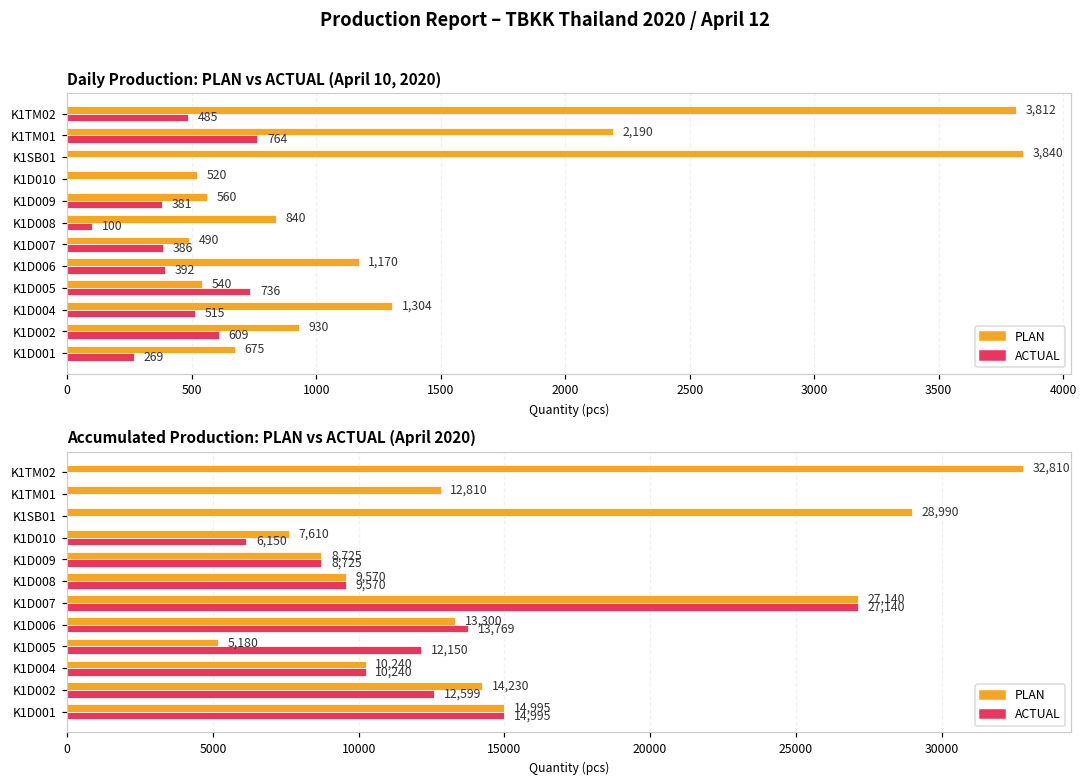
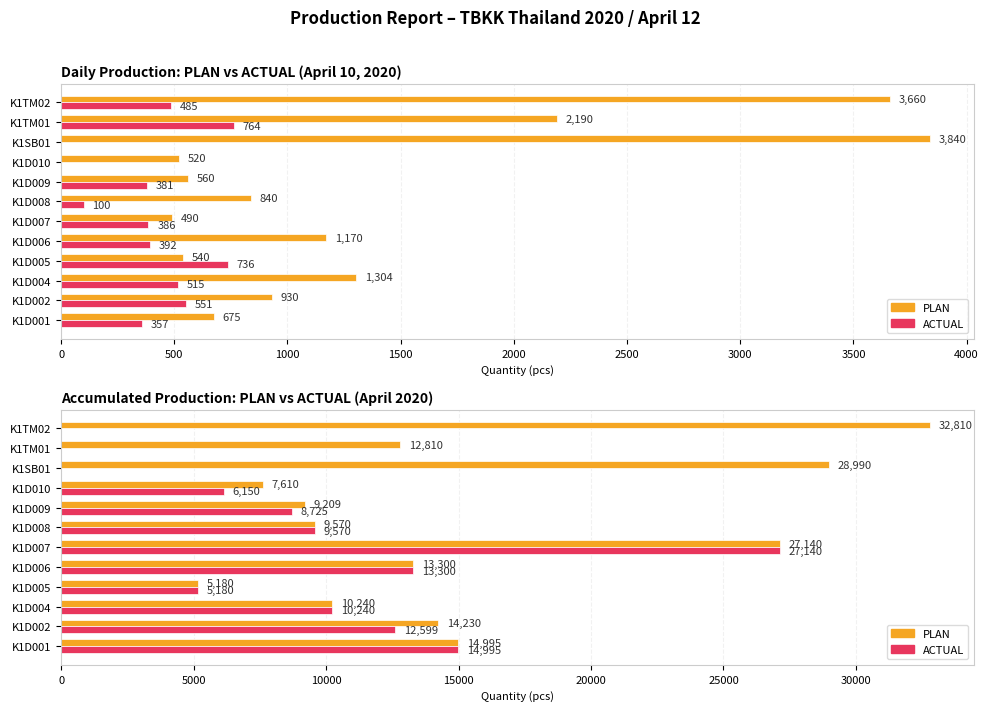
  {
    "Daily Production: PLAN vs ACTUAL (April 10, 2020)": {
      "PLAN": {
-       "K1TM02": "3,812",
+       "K1TM02": "3,660",
        "K1TM01": "2,190",
        "K1SB01": "3,840",
        "K1D010": "520",
        "K1D009": "560",
        "K1D008": "840",
        "K1D007": "490",
        "K1D006": "1,170",
        "K1D005": "540",
        "K1D004": "1,304",
        "K1D002": "930",
        "K1D001": "675"
      },
      "ACTUAL": {
        "K1TM02": "485",
        "K1TM01": "764",
        "K1D009": "381",
        "K1D008": "100",
        "K1D007": "386",
        "K1D006": "392",
        "K1D005": "736",
        "K1D004": "515",
-       "K1D002": "609",
-       "K1D001": "269"
+       "K1D002": "551",
+       "K1D001": "357"
      }
    },
    "Accumulated Production: PLAN vs ACTUAL (April 2020)": {
      "PLAN": {
        "K1TM02": "32,810",
        "K1TM01": "12,810",
        "K1SB01": "28,990",
        "K1D010": "7,610",
-       "K1D009": "8,725",
+       "K1D009": "9,209",
        "K1D005": "5,180",
        "K1D002": "14,230"
      },
      "ACTUAL": {
        "K1D010": "6,150",
-       "K1D006": "13,769",
-       "K1D005": "12,150",
+       "K1D006": "13,300",
+       "K1D005": "5,180",
        "K1D002": "12,599"
      }
    }
  }
